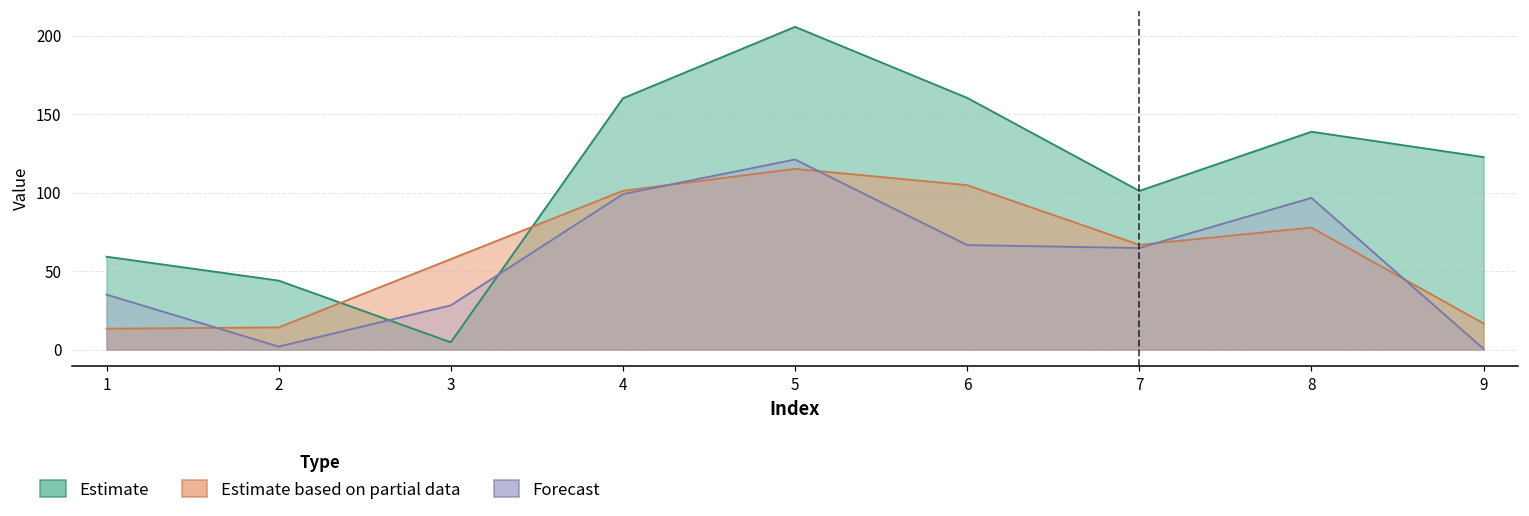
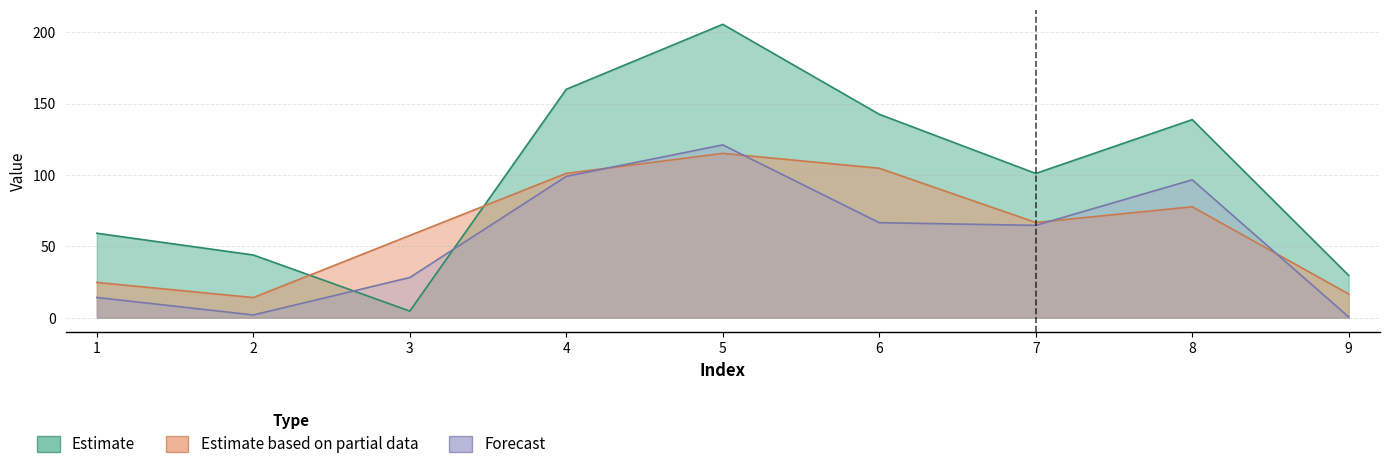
  {
    "Estimate": {
      "1": 59,
      "2": 44,
      "3": 5,
      "4": 160,
      "5": 206,
-     "6": 160,
+     "6": 143,
      "7": 101,
      "8": 139,
-     "9": 123
+     "9": 30
    },
    "Estimate based on partial data": {
-     "1": 13,
+     "1": 25,
      "2": 14,
      "3": 58,
      "4": 101,
      "5": 115,
      "6": 105,
      "7": 67,
      "8": 78,
      "9": 17
    },
    "Forecast": {
-     "1": 35,
+     "1": 14,
      "2": 2,
      "3": 28,
      "4": 99,
      "5": 121,
      "6": 67,
      "7": 65,
      "8": 97,
      "9": 0
    }
  }
